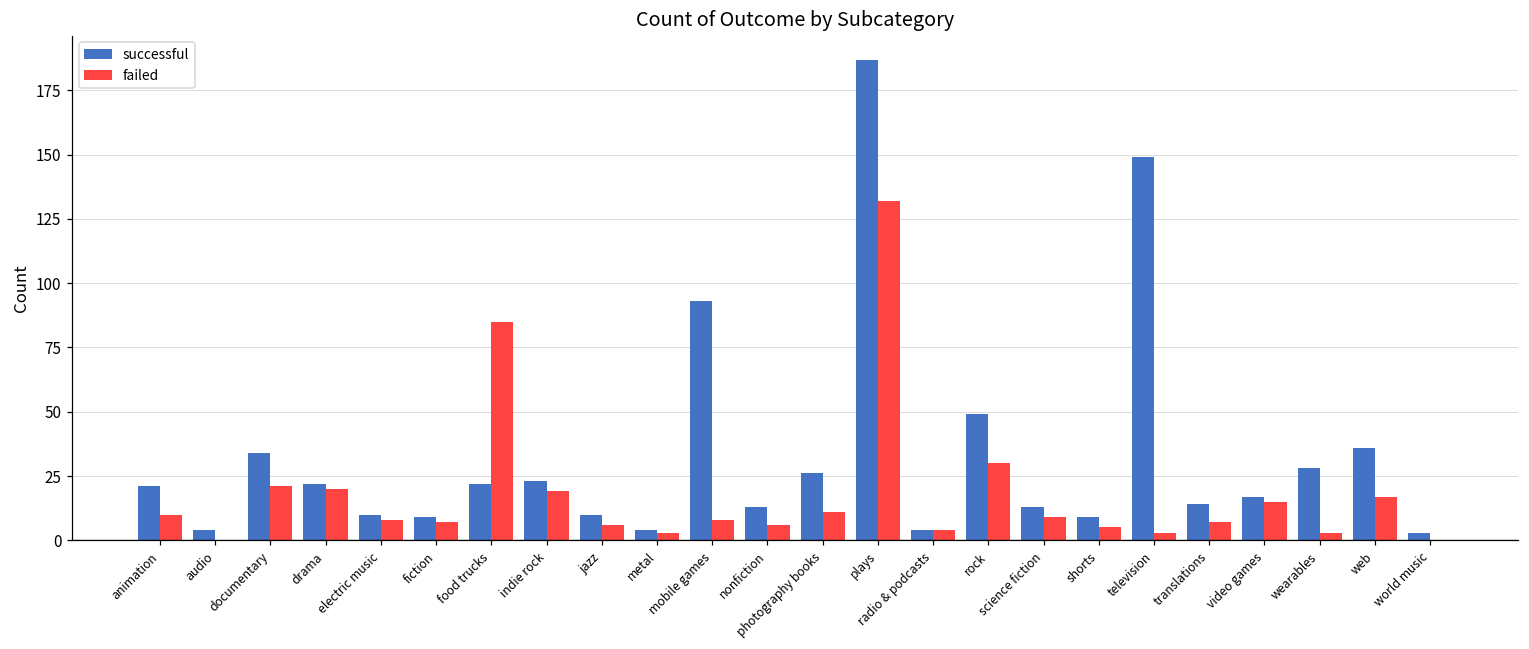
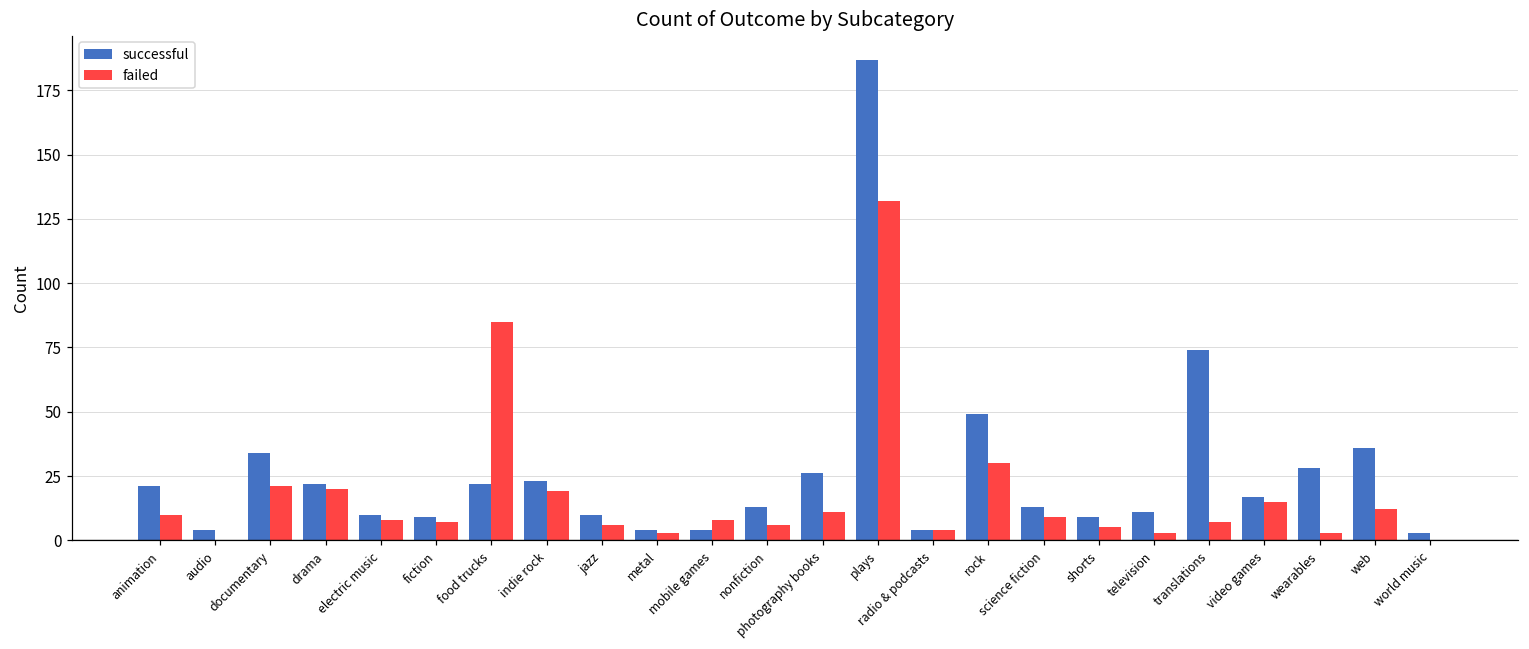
  {
    "successful": {
      "animation": 21,
      "audio": 4,
      "documentary": 34,
      "drama": 22,
      "electric music": 10,
      "fiction": 9,
      "food trucks": 22,
      "indie rock": 23,
      "jazz": 10,
      "metal": 4,
-     "mobile games": 93,
+     "mobile games": 4,
      "nonfiction": 13,
      "photography books": 26,
      "plays": 187,
      "radio & podcasts": 4,
      "rock": 49,
      "science fiction": 13,
      "shorts": 9,
-     "television": 149,
-     "translations": 14,
+     "television": 11,
+     "translations": 74,
      "video games": 17,
      "wearables": 28,
      "web": 36,
      "world music": 3
    },
    "failed": {
      "animation": 10,
      "audio": 0,
      "documentary": 21,
      "drama": 20,
      "electric music": 8,
      "fiction": 7,
      "food trucks": 85,
      "indie rock": 19,
      "jazz": 6,
      "metal": 3,
      "mobile games": 8,
      "nonfiction": 6,
      "photography books": 11,
      "plays": 132,
      "radio & podcasts": 4,
      "rock": 30,
      "science fiction": 9,
      "shorts": 5,
      "television": 3,
      "translations": 7,
      "video games": 15,
      "wearables": 3,
-     "web": 17,
+     "web": 12,
      "world music": 0
    }
  }
